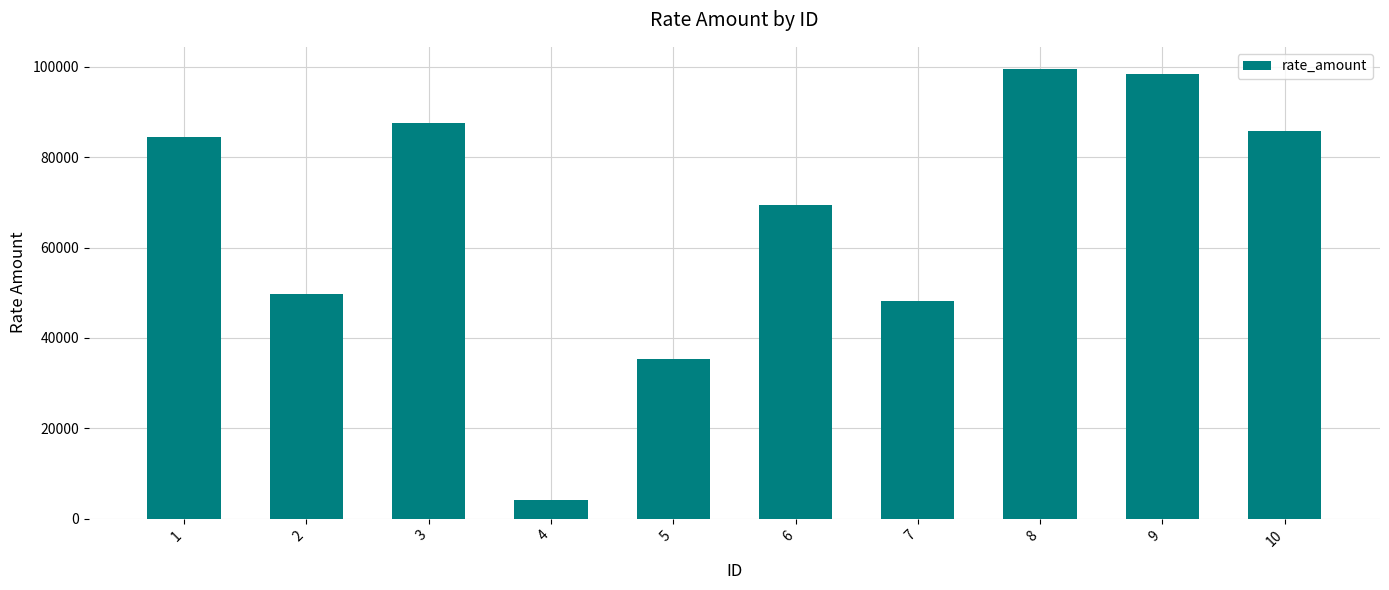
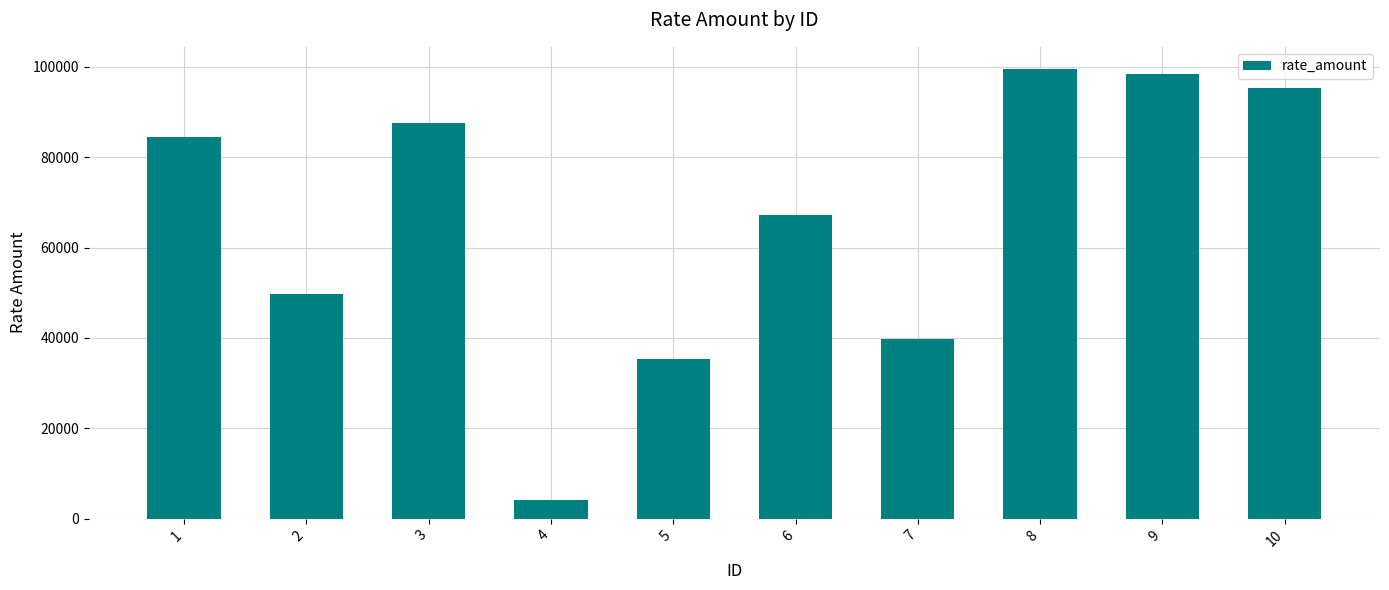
  {
    "1": 84000,
    "2": 50000,
    "3": 88000,
    "4": 4000,
    "5": 35000,
-   "6": 69000,
-   "7": 48000,
+   "6": 67000,
+   "7": 40000,
    "8": 99000,
    "9": 98000,
-   "10": 86000
+   "10": 95000
  }
